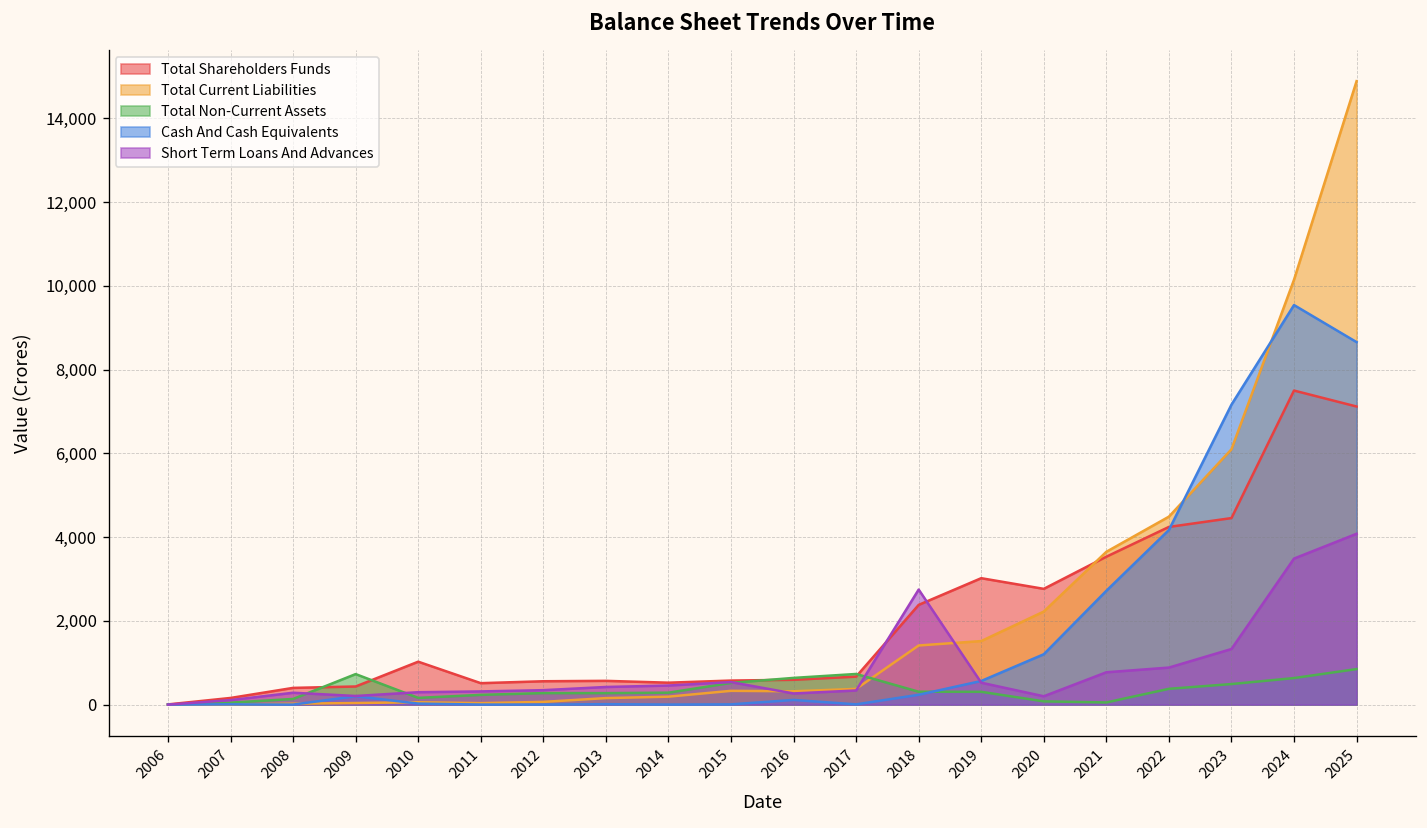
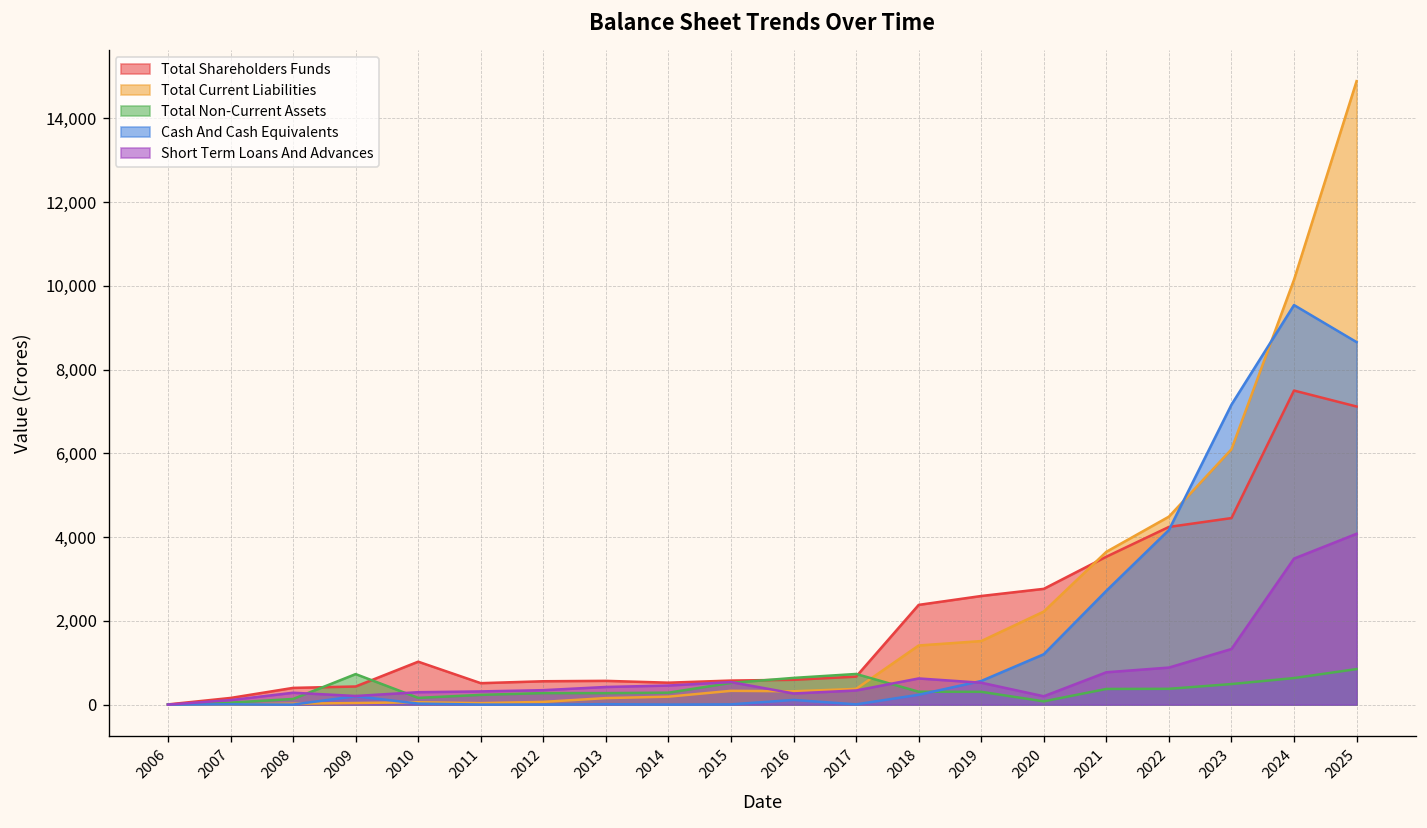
  {
    "Total Shareholders Funds": {
      "2008": "400",
      "2009": "400",
      "2010": "1,000",
      "2011": "500",
      "2012": "600",
      "2013": "600",
      "2018": "2,400",
-     "2019": "3,000",
+     "2019": "2,600",
      "2020": "2,800",
      "2021": "3,500",
      "2023": "4,500",
      "2024": "7,500",
      "2025": "7,100"
    },
    "Total Current Liabilities": {
      "2009": "0",
      "2013": "200",
      "2014": "200",
      "2015": "300",
      "2018": "1,400",
      "2019": "1,500",
      "2020": "2,200",
      "2021": "3,600",
      "2022": "4,500",
      "2023": "6,100",
      "2024": "10,100",
      "2025": "14,900"
    },
    "Total Non-Current Assets": {
      "2008": "100",
      "2009": "700",
      "2010": "200",
      "2011": "200",
      "2013": "300",
      "2014": "300",
      "2018": "300",
      "2019": "300",
      "2020": "100",
-     "2021": "100",
+     "2021": "400",
      "2022": "400",
      "2023": "500",
      "2024": "600",
      "2025": "800"
    },
    "Cash And Cash Equivalents": {
      "2013": "0",
      "2014": "0",
      "2015": "0",
      "2016": "100",
      "2017": "0",
      "2018": "200",
      "2020": "1,200",
      "2021": "2,700",
      "2023": "7,200",
      "2024": "9,500",
      "2025": "8,700"
    },
    "Short Term Loans And Advances": {
      "2008": "300",
      "2010": "300",
      "2011": "300",
      "2013": "400",
-     "2018": "2,700",
+     "2018": "600",
      "2020": "200",
      "2021": "800",
      "2022": "900",
      "2023": "1,300",
      "2024": "3,500",
      "2025": "4,100"
    }
  }
